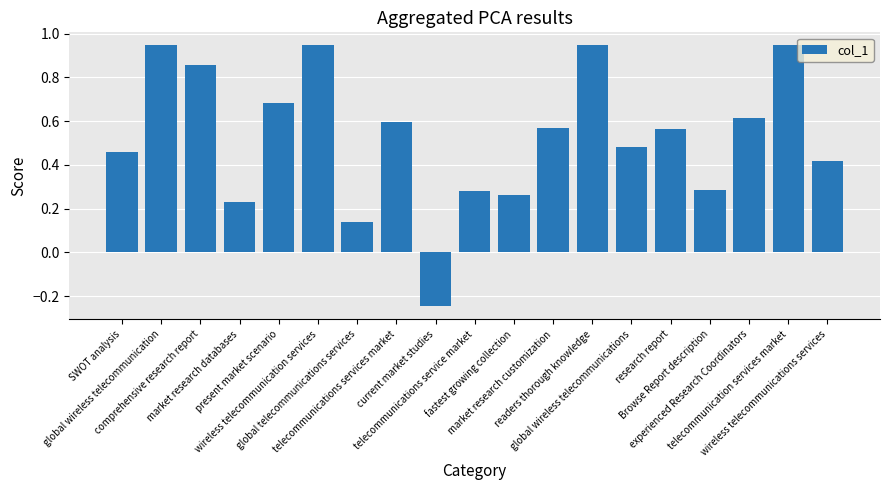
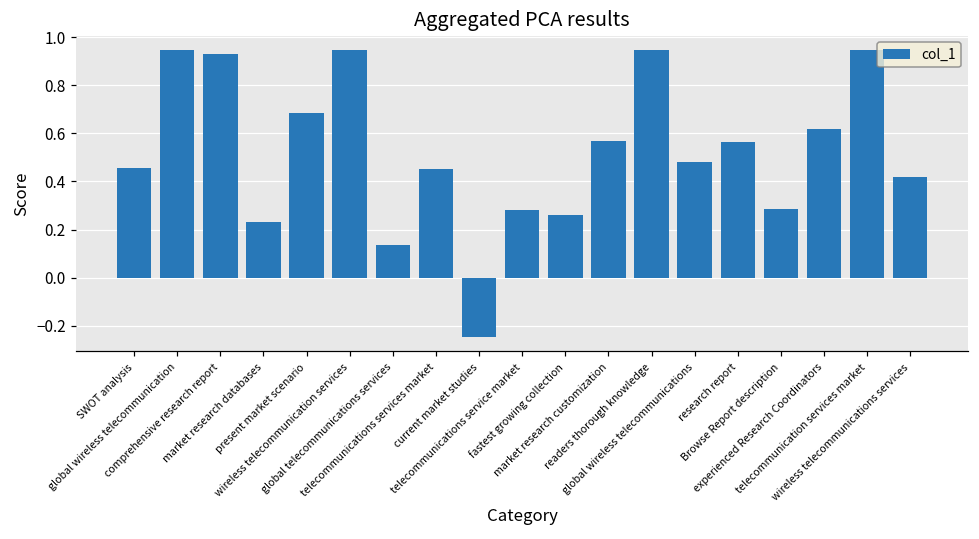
  {
    "SWOT analysis": 0.46,
    "global wireless telecommunication": 0.95,
-   "comprehensive research report": 0.86,
+   "comprehensive research report": 0.93,
    "market research databases": 0.23,
    "present market scenario": 0.68,
    "wireless telecommunication services": 0.95,
    "global telecommunications services": 0.14,
-   "telecommunications services market": 0.60,
+   "telecommunications services market": 0.45,
    "current market studies": -0.25,
    "telecommunications service market": 0.28,
    "fastest growing collection": 0.26,
    "market research customization": 0.57,
    "readers thorough knowledge": 0.95,
    "global wireless telecommunications": 0.48,
    "research report": 0.57,
    "Browse Report description": 0.29,
    "experienced Research Coordinators": 0.62,
    "telecommunication services market": 0.95,
    "wireless telecommunications services": 0.42
  }
